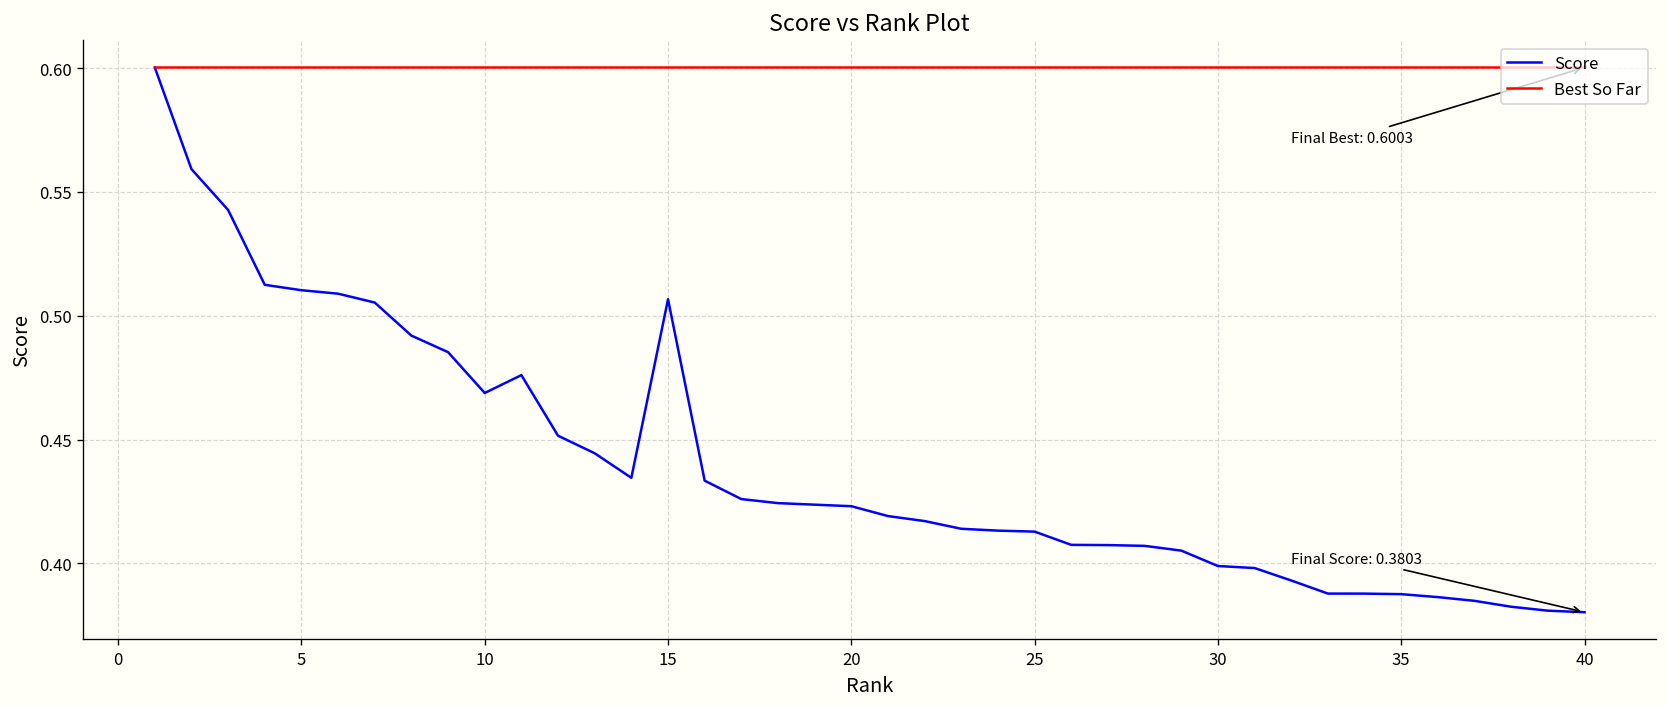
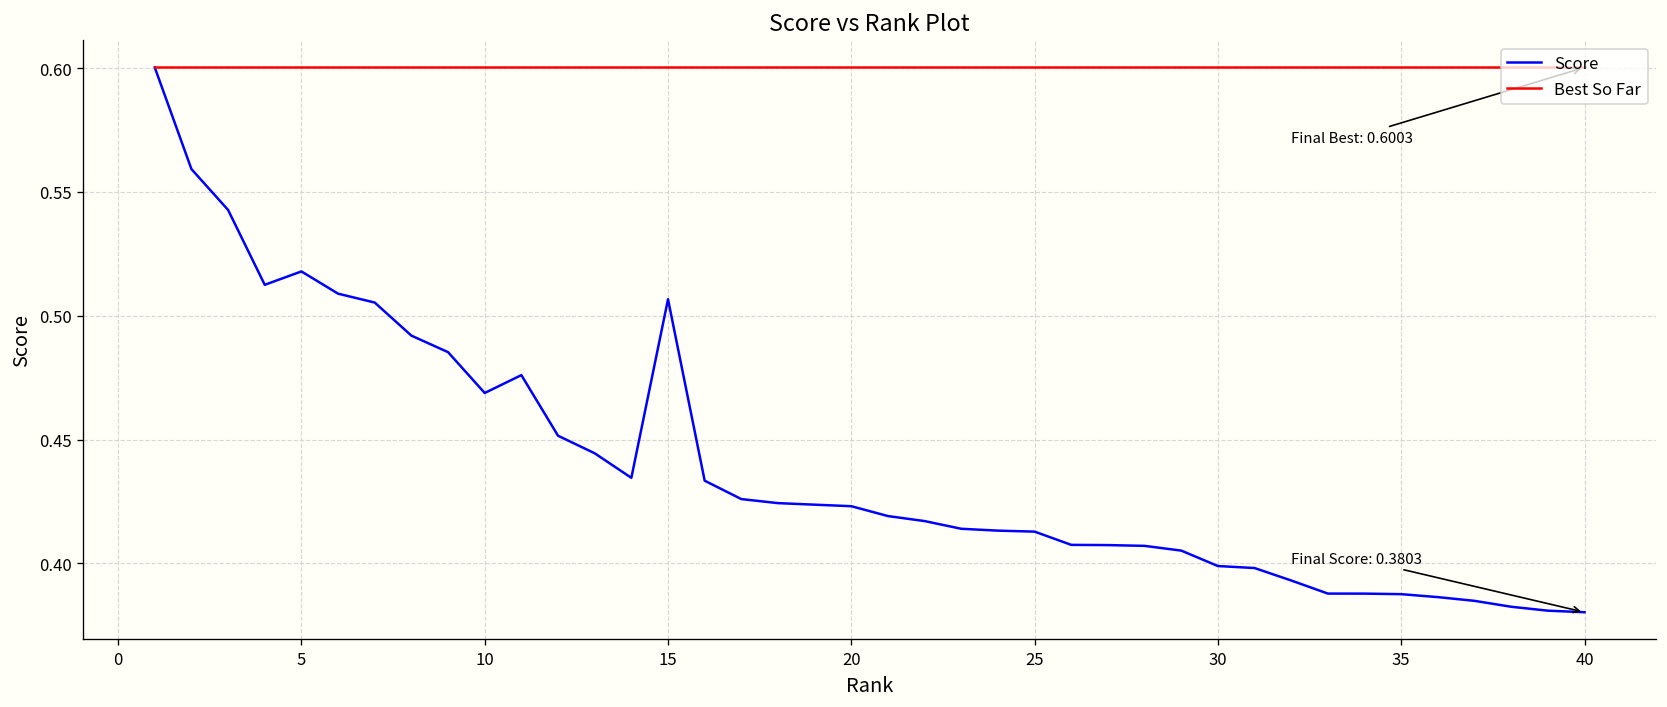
  {
    "Score": {
-     "5": 0.510,
+     "5": 0.518,
      "10": 0.469,
      "15": 0.507,
      "20": 0.423,
      "25": 0.413,
      "30": 0.399,
      "40": 0.380
    },
    "Best So Far": {
      "5": 0.600,
      "10": 0.600,
      "15": 0.600,
      "20": 0.600,
      "25": 0.600,
      "30": 0.600
    }
  }
